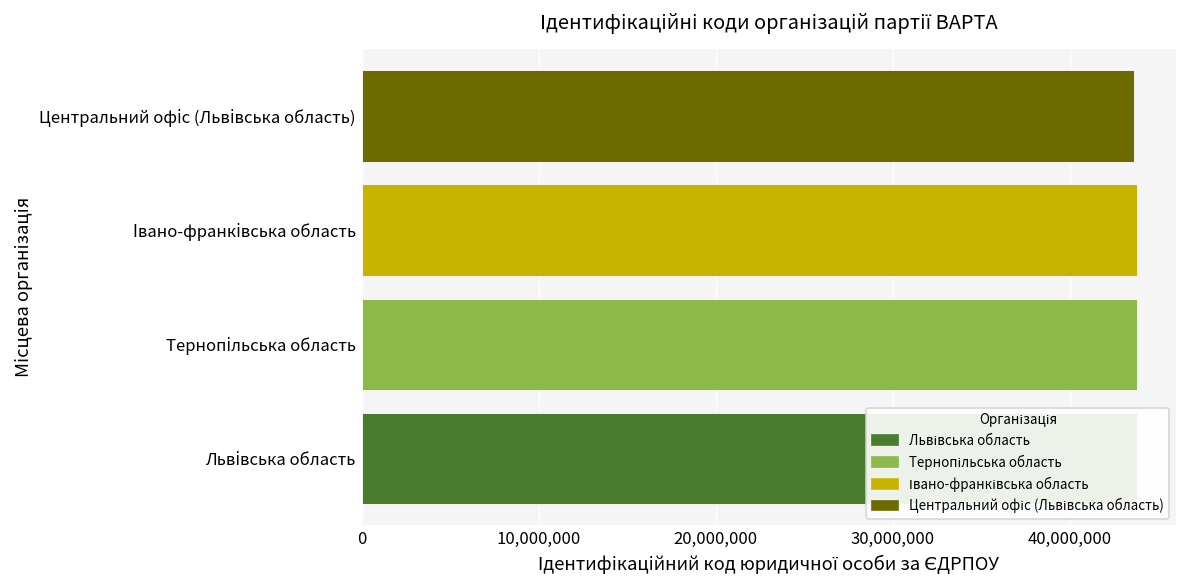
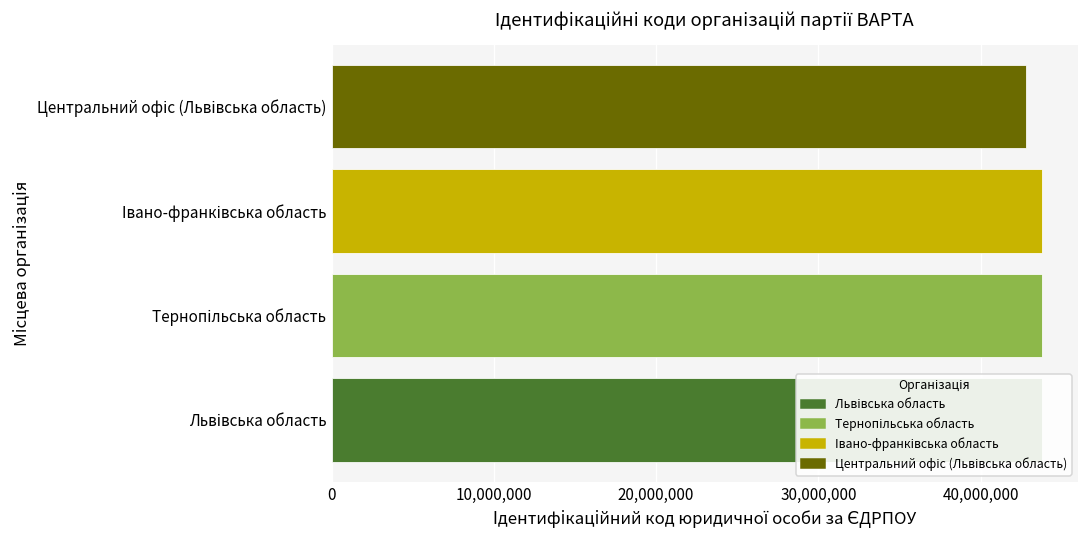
  {
-   "Центральний офіс (Львівська область)": "43,600,000",
+   "Центральний офіс (Львівська область)": "42,800,000",
    "Івано-франківська область": "43,800,000",
    "Тернопільська область": "43,800,000"
  }
